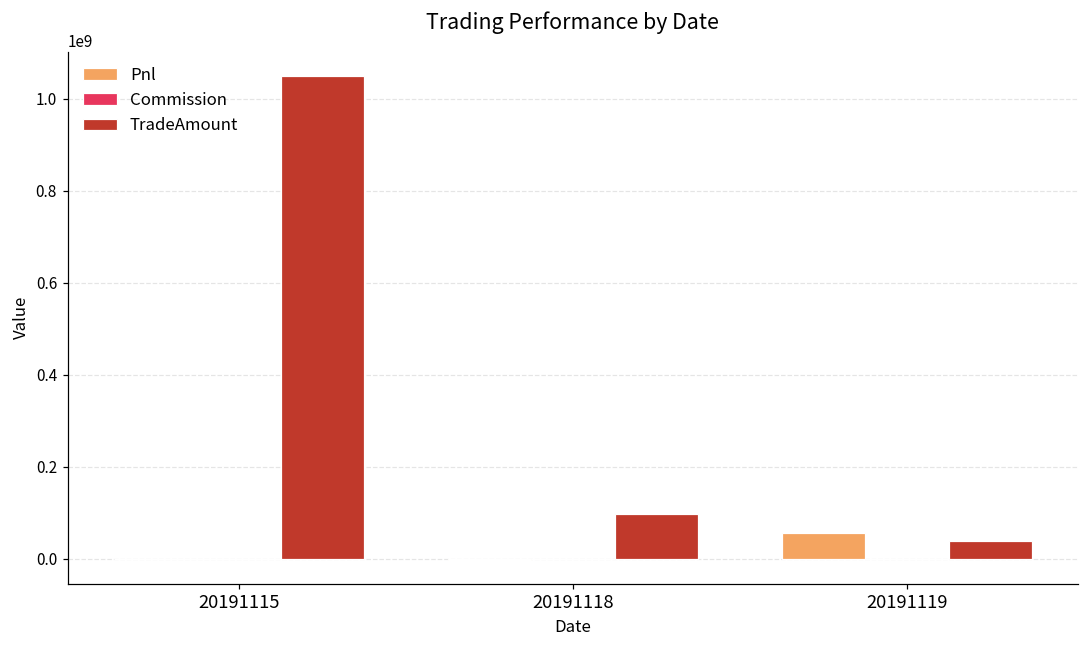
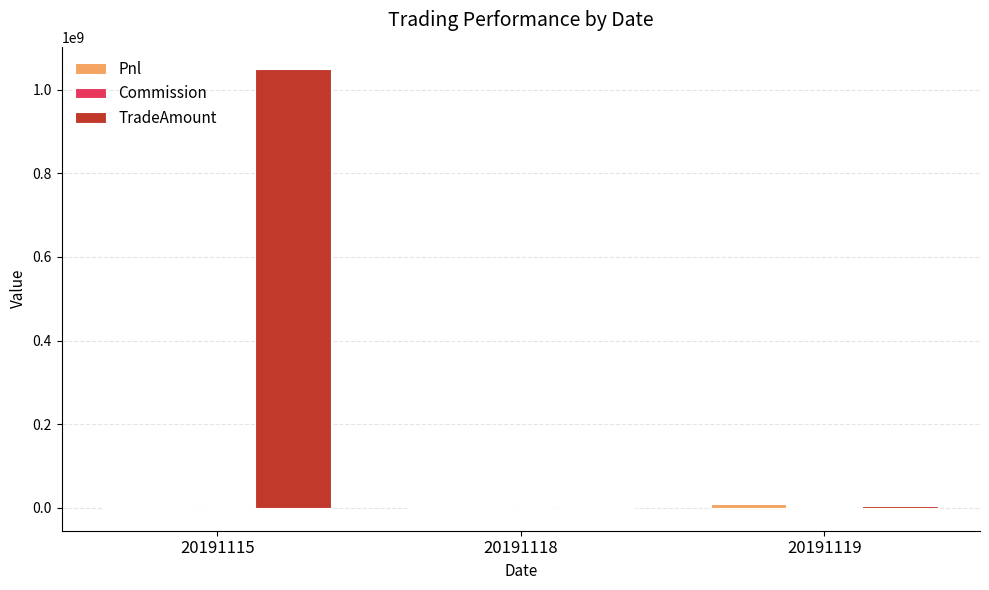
  {
    "Pnl": {
-     "20191119": 50000000
+     "20191119": 10000000
    },
    "TradeAmount": {
      "20191115": 1050000000,
-     "20191118": 100000000,
-     "20191119": 40000000
+     "20191118": 0,
+     "20191119": 10000000
    }
  }
